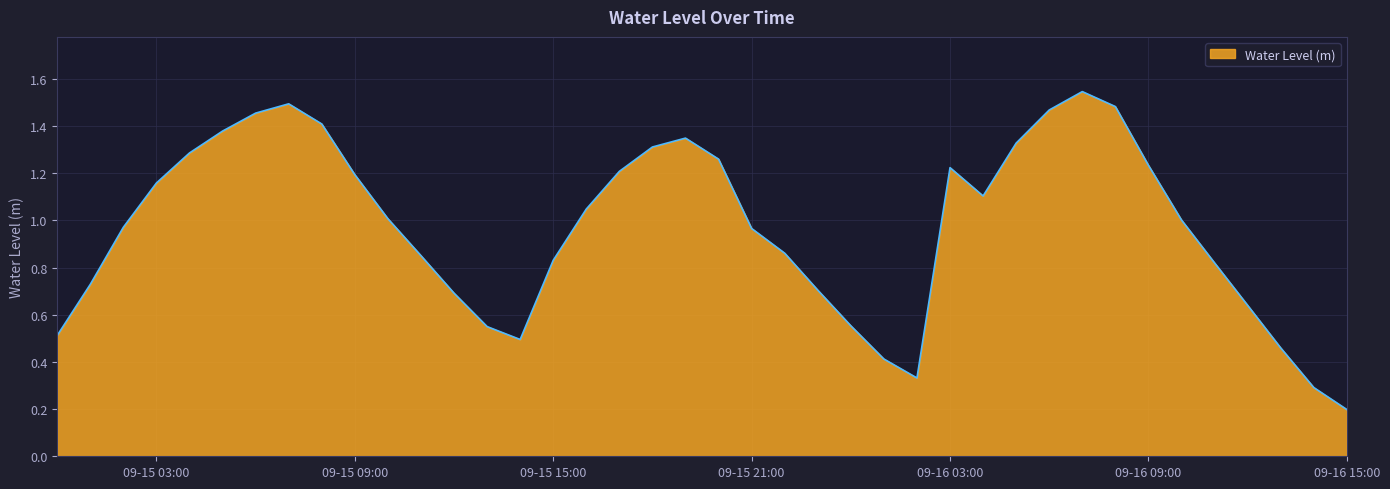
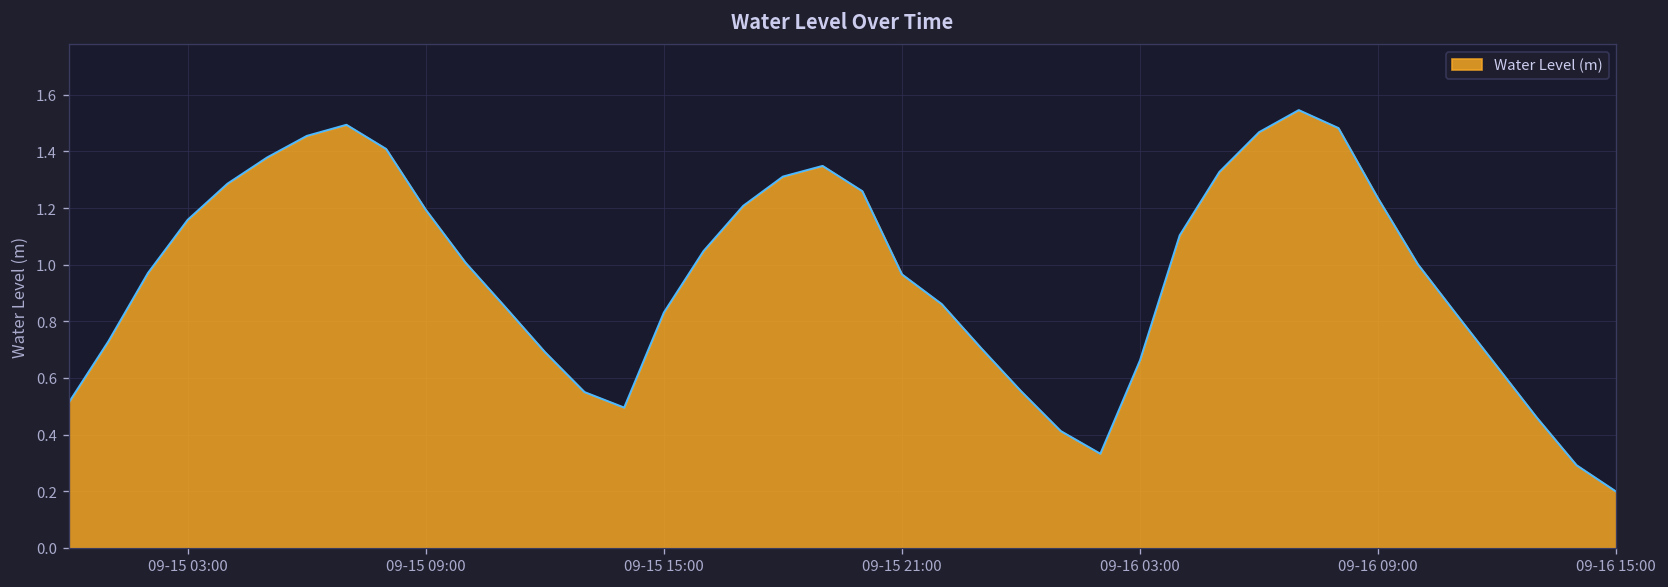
  {
    "09-15 03:00": 1.16,
    "09-15 09:00": 1.19,
    "09-15 15:00": 0.83,
    "09-15 21:00": 0.97,
-   "09-16 03:00": 1.22,
+   "09-16 03:00": 0.66,
    "09-16 09:00": 1.23,
    "09-16 15:00": 0.20
  }
